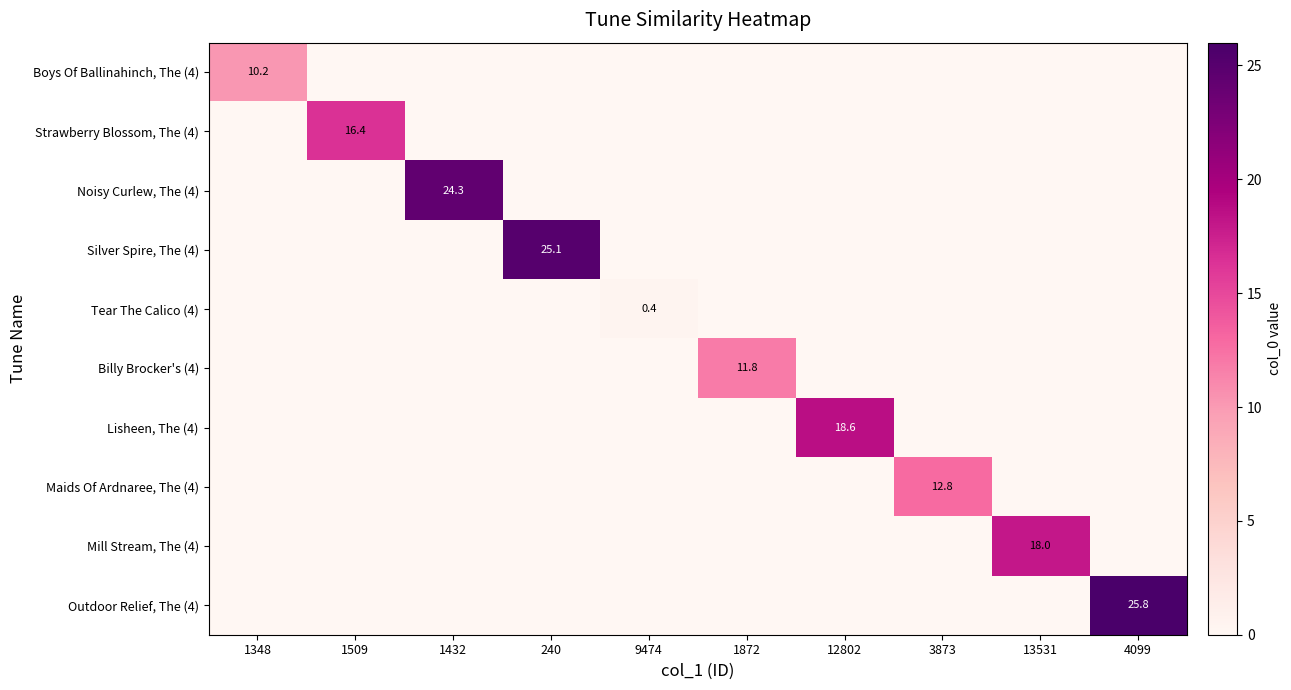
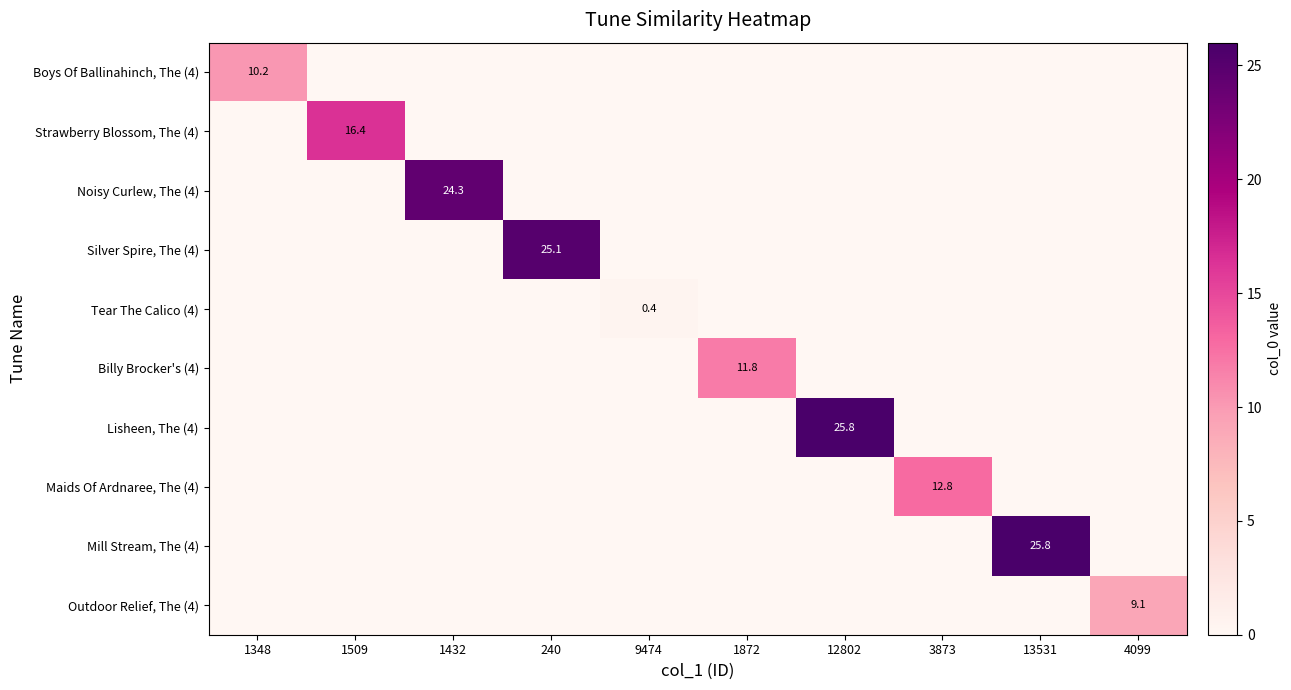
  {
    "Boys Of Ballinahinch, The (4)": {
      "1348": 10.2
    },
    "Strawberry Blossom, The (4)": {
      "1509": 16.4
    },
    "Noisy Curlew, The (4)": {
      "1432": 24.3
    },
    "Silver Spire, The (4)": {
      "240": 25.1
    },
    "Tear The Calico (4)": {
      "9474": 0.4
    },
    "Billy Brocker's (4)": {
      "1872": 11.8
    },
    "Lisheen, The (4)": {
-     "12802": 18.6
+     "12802": 25.8
    },
    "Maids Of Ardnaree, The (4)": {
      "3873": 12.8
    },
    "Mill Stream, The (4)": {
-     "13531": 18.0
+     "13531": 25.8
    },
    "Outdoor Relief, The (4)": {
-     "4099": 25.8
+     "4099": 9.1
    }
  }
